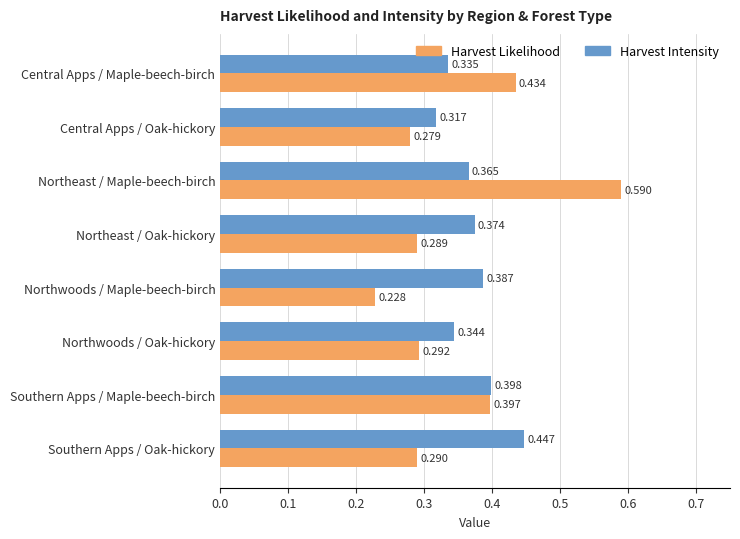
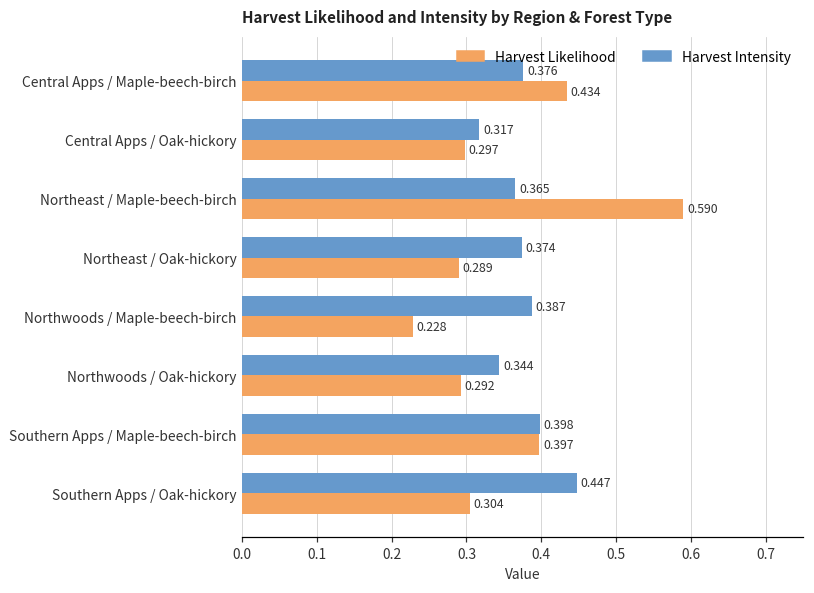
  {
    "Harvest Likelihood": {
      "Central Apps / Maple-beech-birch": 0.434,
-     "Central Apps / Oak-hickory": 0.279,
+     "Central Apps / Oak-hickory": 0.297,
      "Northeast / Maple-beech-birch": 0.590,
      "Northeast / Oak-hickory": 0.289,
      "Northwoods / Maple-beech-birch": 0.228,
      "Northwoods / Oak-hickory": 0.292,
      "Southern Apps / Maple-beech-birch": 0.397,
-     "Southern Apps / Oak-hickory": 0.290
+     "Southern Apps / Oak-hickory": 0.304
    },
    "Harvest Intensity": {
-     "Central Apps / Maple-beech-birch": 0.335,
+     "Central Apps / Maple-beech-birch": 0.376,
      "Central Apps / Oak-hickory": 0.317,
      "Northeast / Maple-beech-birch": 0.365,
      "Northeast / Oak-hickory": 0.374,
      "Northwoods / Maple-beech-birch": 0.387,
      "Northwoods / Oak-hickory": 0.344,
      "Southern Apps / Maple-beech-birch": 0.398,
      "Southern Apps / Oak-hickory": 0.447
    }
  }
